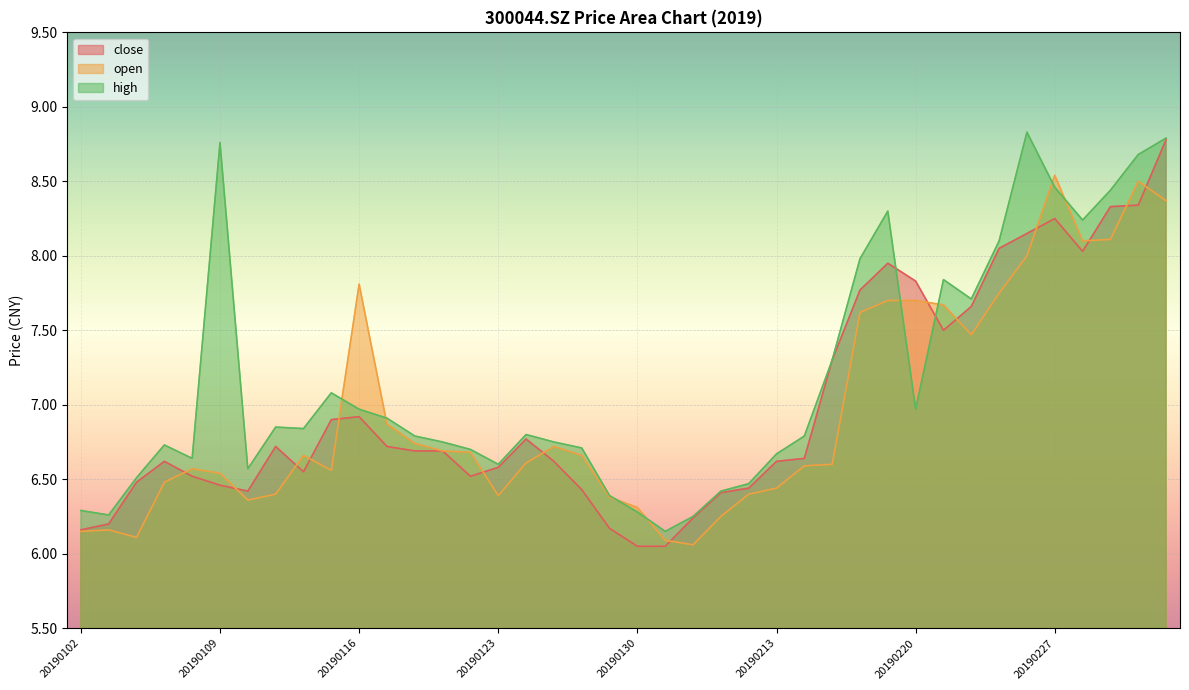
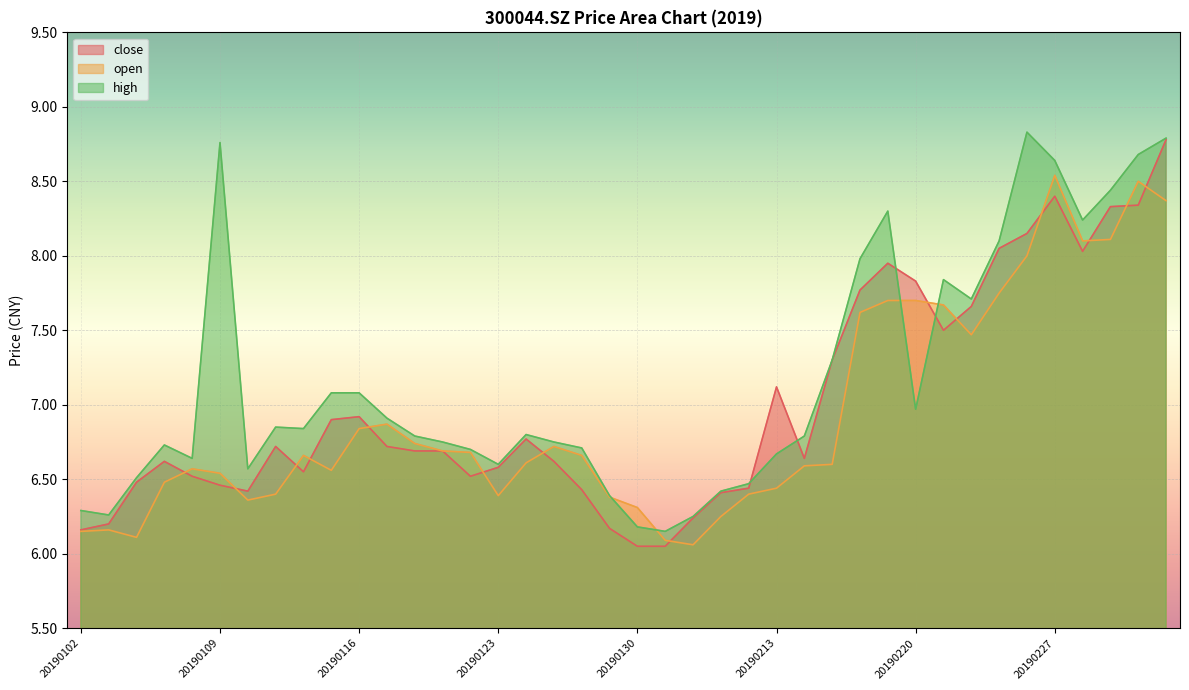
  {
    "close": {
      "20190109": 6.46,
      "20190116": 6.92,
      "20190123": 6.58,
      "20190130": 6.05,
-     "20190213": 6.62,
+     "20190213": 7.12,
      "20190220": 7.83,
-     "20190227": 8.25
+     "20190227": 8.40
    },
    "open": {
      "20190109": 6.54,
-     "20190116": 7.81,
+     "20190116": 6.84,
      "20190123": 6.39,
      "20190130": 6.31,
      "20190213": 6.44,
      "20190220": 7.70,
      "20190227": 8.54
    },
    "high": {
      "20190102": 6.29,
      "20190109": 8.76,
-     "20190116": 6.97,
+     "20190116": 7.08,
      "20190123": 6.60,
-     "20190130": 6.28,
+     "20190130": 6.18,
      "20190213": 6.67,
      "20190220": 6.97,
-     "20190227": 8.46
+     "20190227": 8.64
    }
  }
